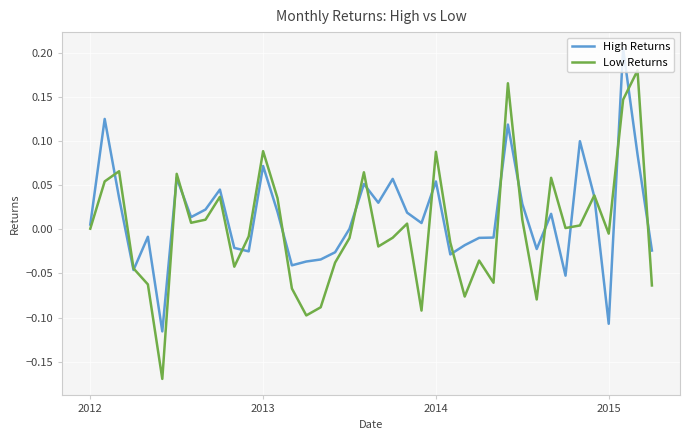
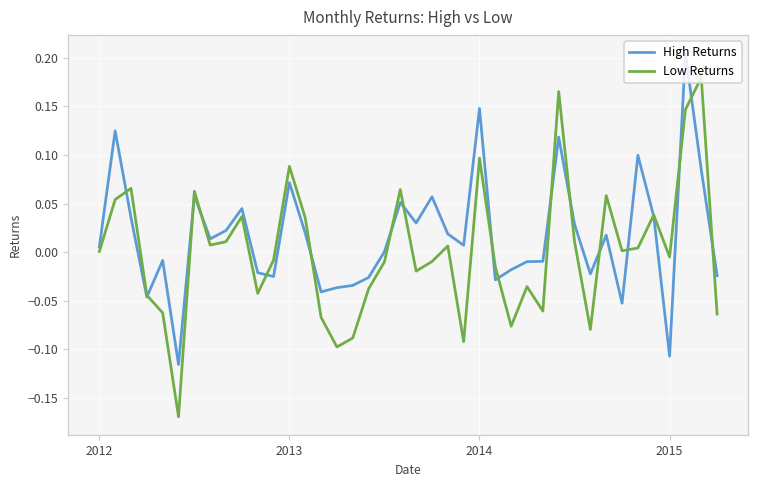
  {
    "High Returns": {
      "2012": 0.01,
      "2013": 0.07,
-     "2014": 0.05,
+     "2014": 0.15,
      "2015": -0.11
    },
    "Low Returns": {
      "2012": 0.00,
      "2013": 0.09,
-     "2014": 0.09,
+     "2014": 0.10,
      "2015": 0.00
    }
  }
